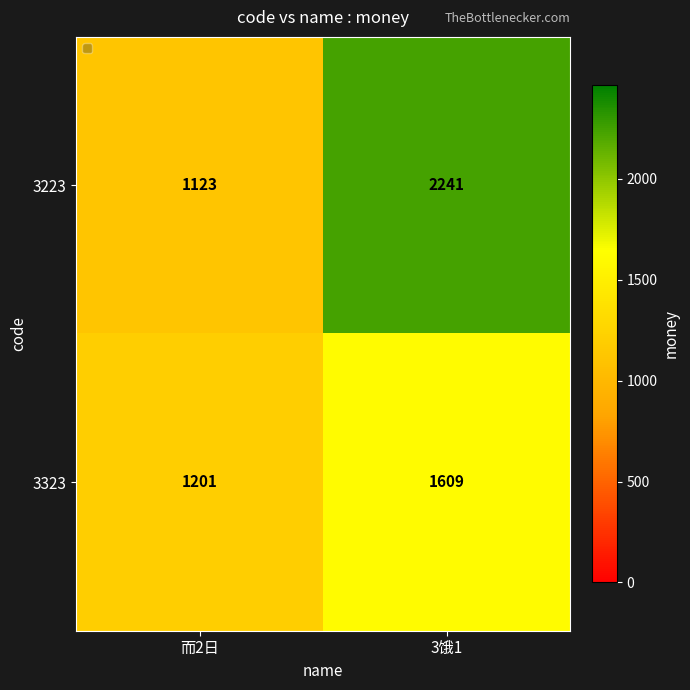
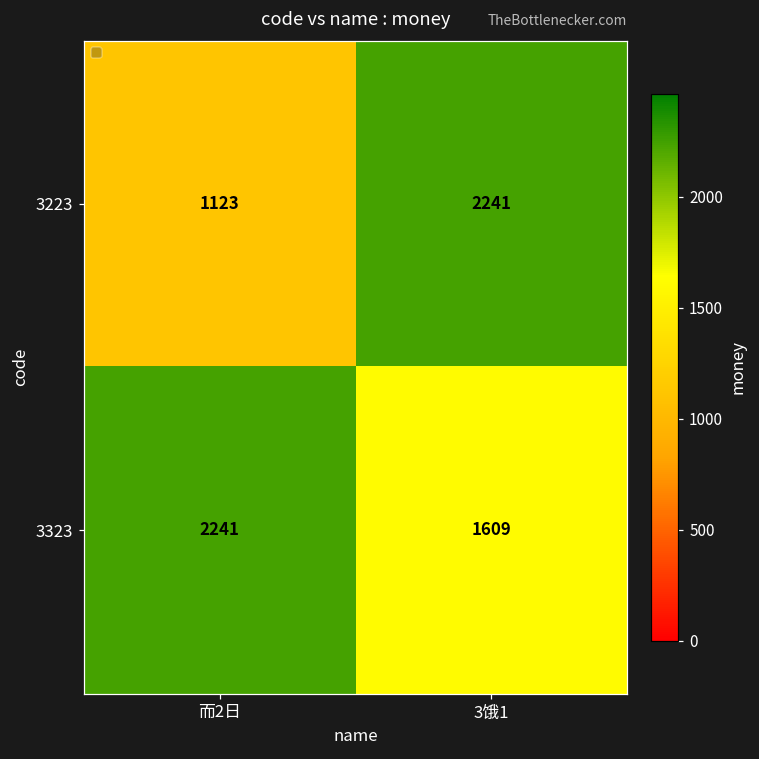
  {
    "3223": {
      "而2日": 1123,
      "3饿1": 2241
    },
    "3323": {
-     "而2日": 1201,
+     "而2日": 2241,
      "3饿1": 1609
    }
  }
